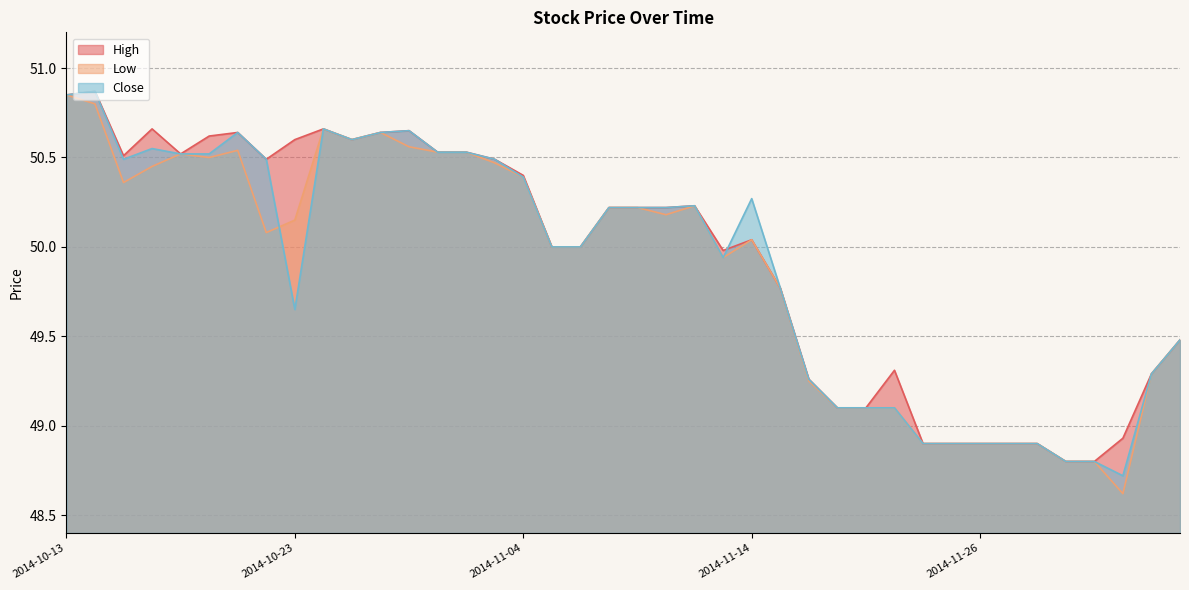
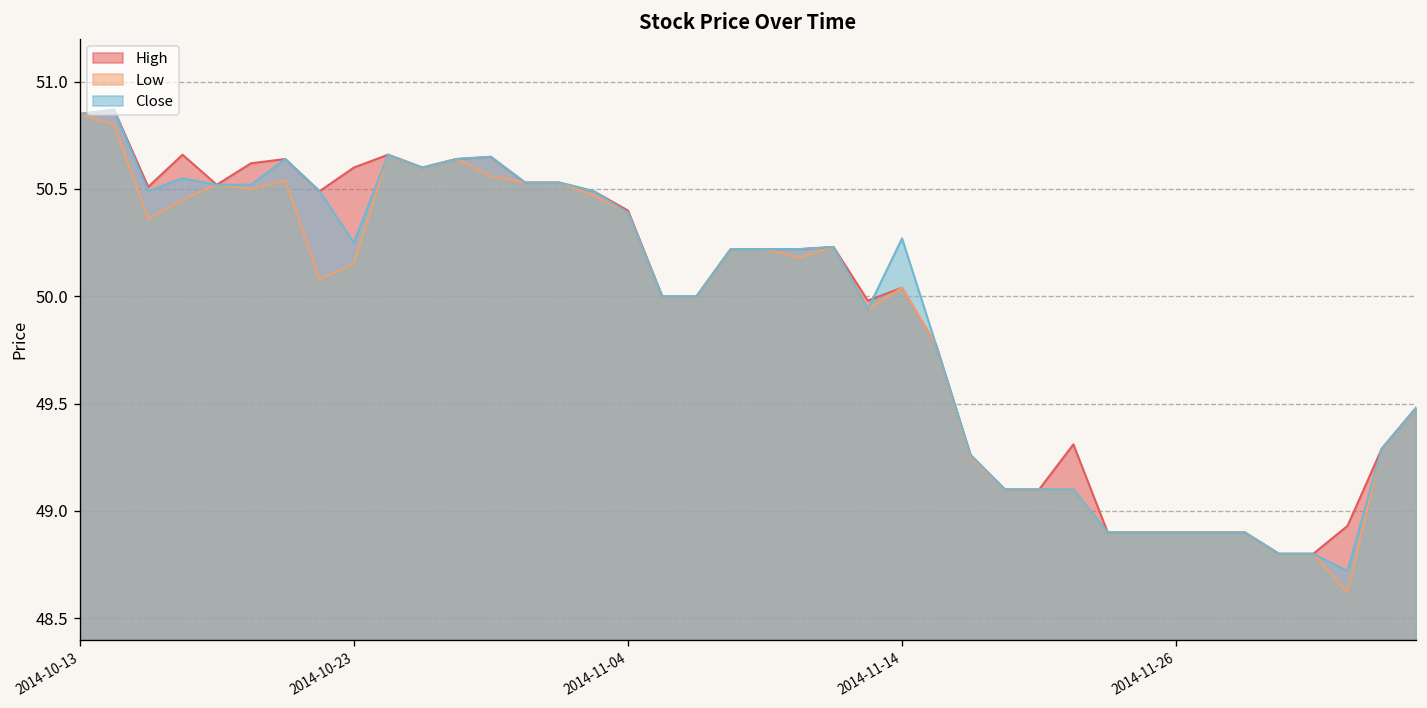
  {
    "Close": {
-     "2014-10-23": 49.65,
+     "2014-10-23": 50.25,
      "2014-11-14": 50.27
    }
  }
